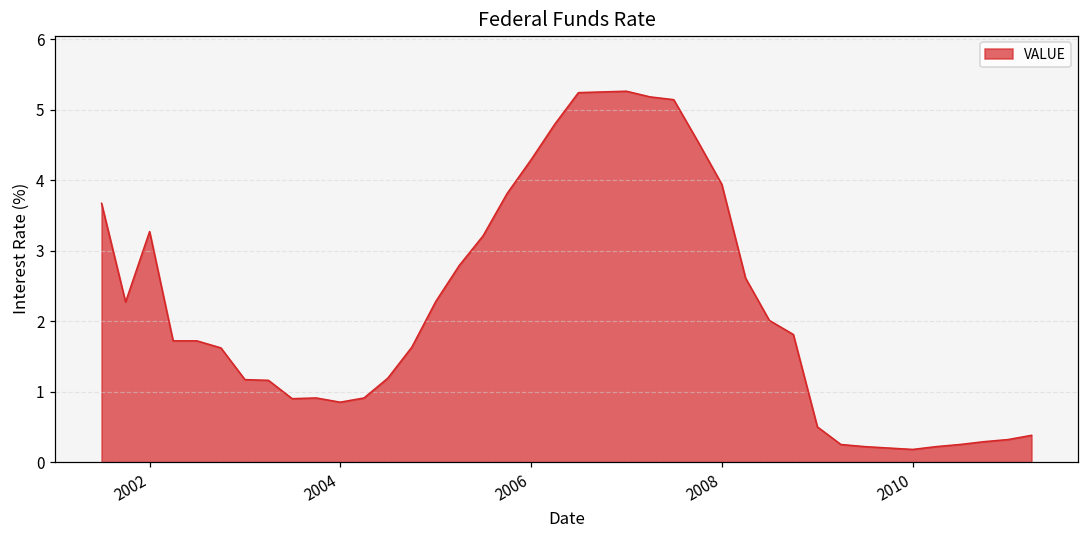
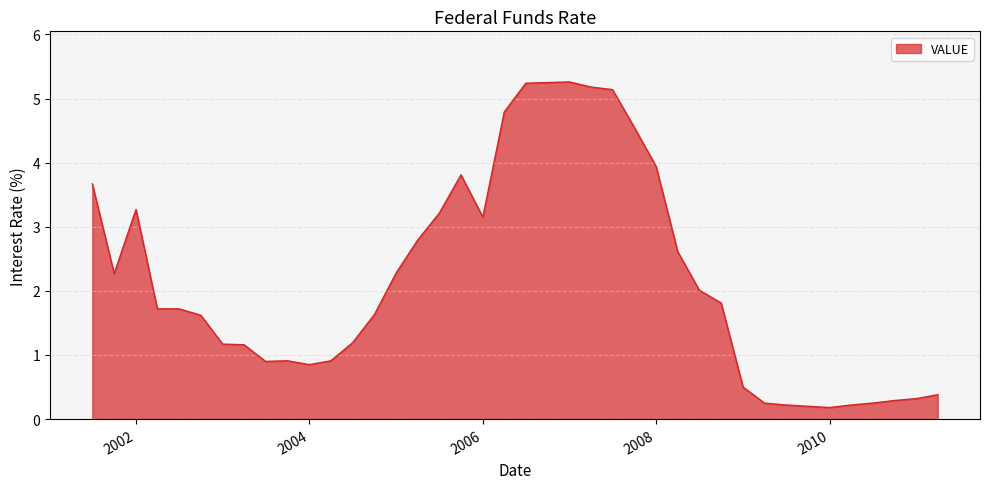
  {
    "2002": 3.3,
    "2004": 0.9,
-   "2006": 4.3,
+   "2006": 3.2,
    "2008": 3.9,
    "2010": 0.2
  }
